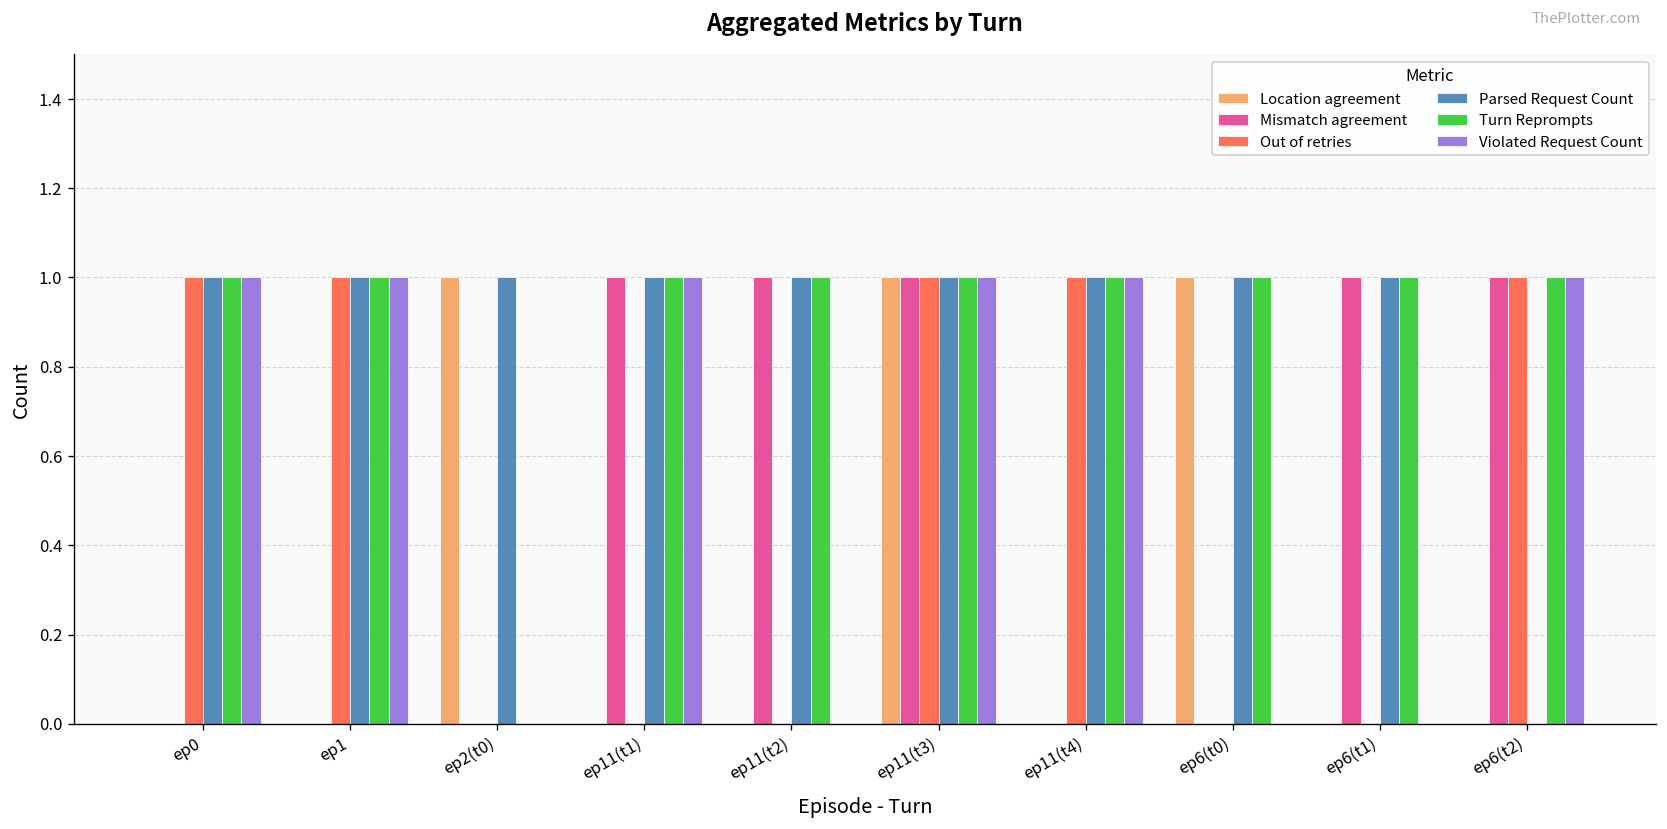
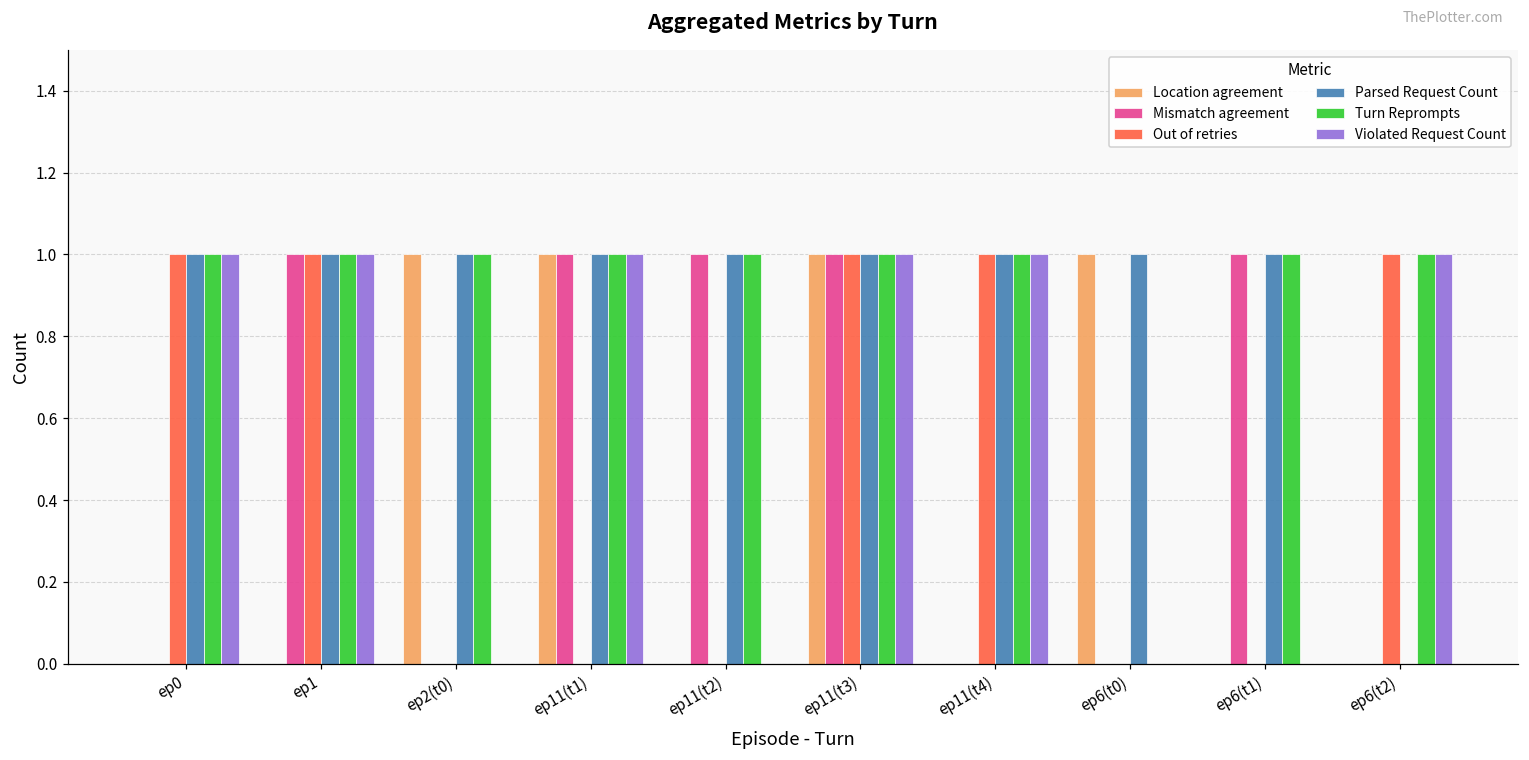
  {
    "Location agreement": {
      "ep0": 0,
      "ep1": 0,
      "ep2(t0)": 1,
-     "ep11(t1)": 0,
+     "ep11(t1)": 1,
      "ep11(t2)": 0,
      "ep11(t3)": 1,
      "ep11(t4)": 0,
      "ep6(t0)": 1,
      "ep6(t1)": 0,
      "ep6(t2)": 0
    },
    "Mismatch agreement": {
      "ep0": 0,
-     "ep1": 0,
+     "ep1": 1,
      "ep2(t0)": 0,
      "ep11(t1)": 1,
      "ep11(t2)": 1,
      "ep11(t3)": 1,
      "ep11(t4)": 0,
      "ep6(t0)": 0,
      "ep6(t1)": 1,
-     "ep6(t2)": 1
+     "ep6(t2)": 0
    },
    "Out of retries": {
      "ep0": 1,
      "ep1": 1,
      "ep2(t0)": 0,
      "ep11(t1)": 0,
      "ep11(t2)": 0,
      "ep11(t3)": 1,
      "ep11(t4)": 1,
      "ep6(t0)": 0,
      "ep6(t1)": 0,
      "ep6(t2)": 1
    },
    "Parsed Request Count": {
      "ep0": 1,
      "ep1": 1,
      "ep2(t0)": 1,
      "ep11(t1)": 1,
      "ep11(t2)": 1,
      "ep11(t3)": 1,
      "ep11(t4)": 1,
      "ep6(t0)": 1,
      "ep6(t1)": 1,
      "ep6(t2)": 0
    },
    "Turn Reprompts": {
      "ep0": 1,
      "ep1": 1,
-     "ep2(t0)": 0,
+     "ep2(t0)": 1,
      "ep11(t1)": 1,
      "ep11(t2)": 1,
      "ep11(t3)": 1,
      "ep11(t4)": 1,
-     "ep6(t0)": 1,
+     "ep6(t0)": 0,
      "ep6(t1)": 1,
      "ep6(t2)": 1
    },
    "Violated Request Count": {
      "ep0": 1,
      "ep1": 1,
      "ep2(t0)": 0,
      "ep11(t1)": 1,
      "ep11(t2)": 0,
      "ep11(t3)": 1,
      "ep11(t4)": 1,
      "ep6(t0)": 0,
      "ep6(t1)": 0,
      "ep6(t2)": 1
    }
  }
